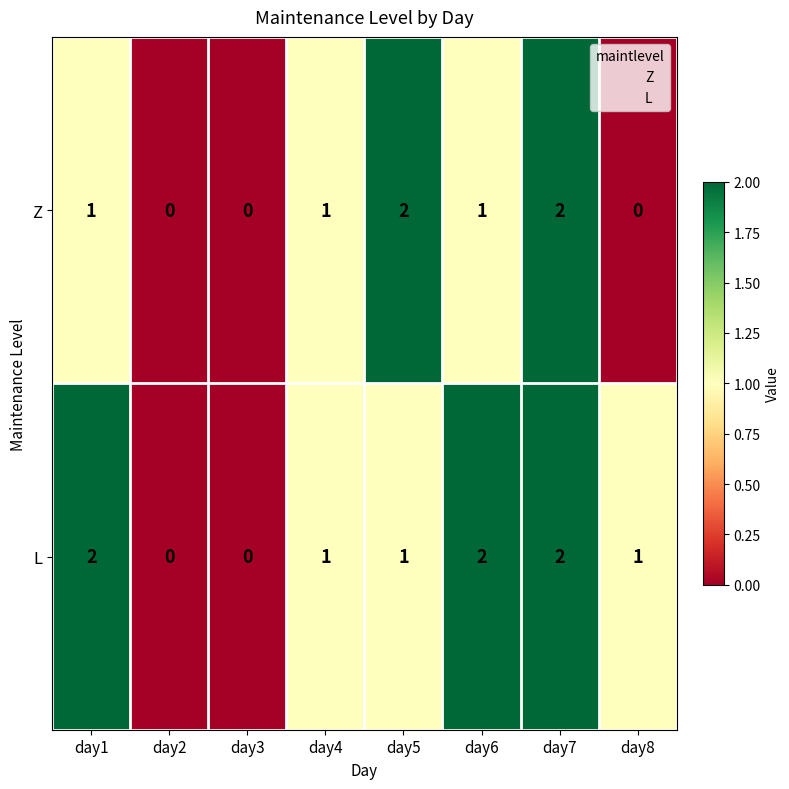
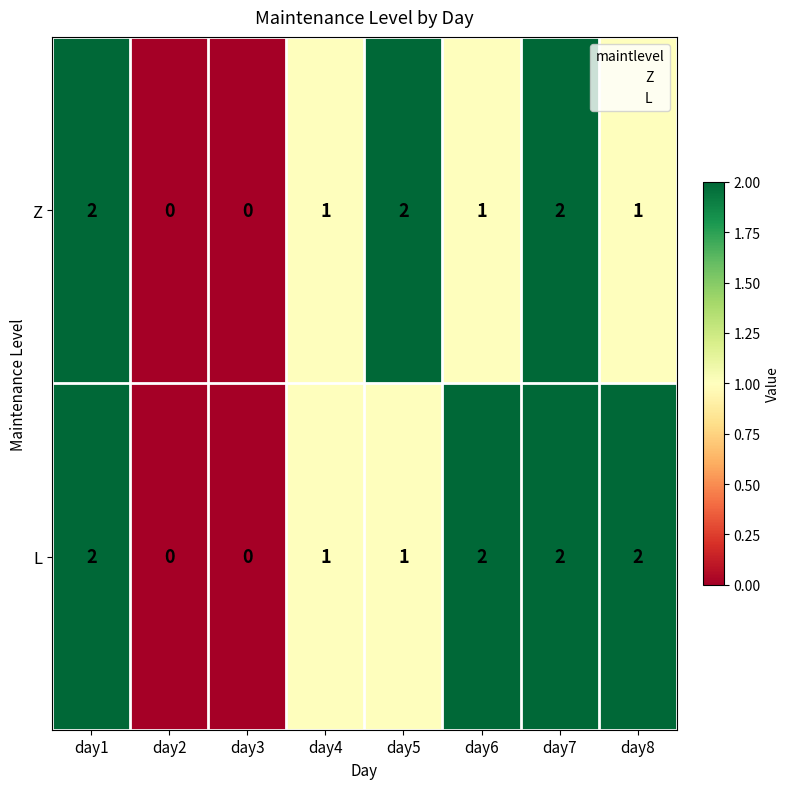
  {
    "Z": {
-     "day1": 1,
+     "day1": 2,
      "day2": 0,
      "day3": 0,
      "day4": 1,
      "day5": 2,
      "day6": 1,
      "day7": 2,
-     "day8": 0
+     "day8": 1
    },
    "L": {
      "day1": 2,
      "day2": 0,
      "day3": 0,
      "day4": 1,
      "day5": 1,
      "day6": 2,
      "day7": 2,
-     "day8": 1
+     "day8": 2
    }
  }
